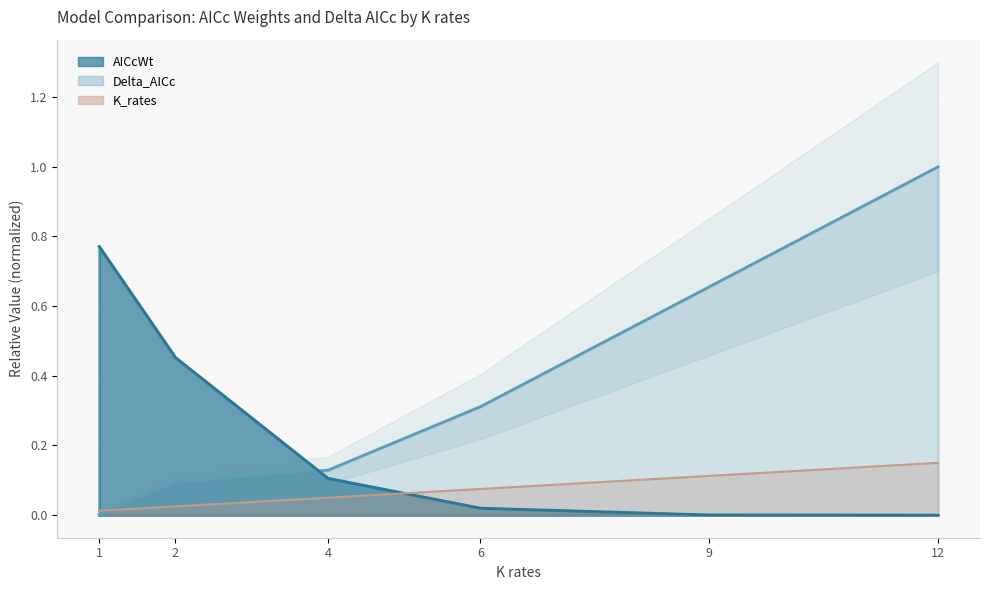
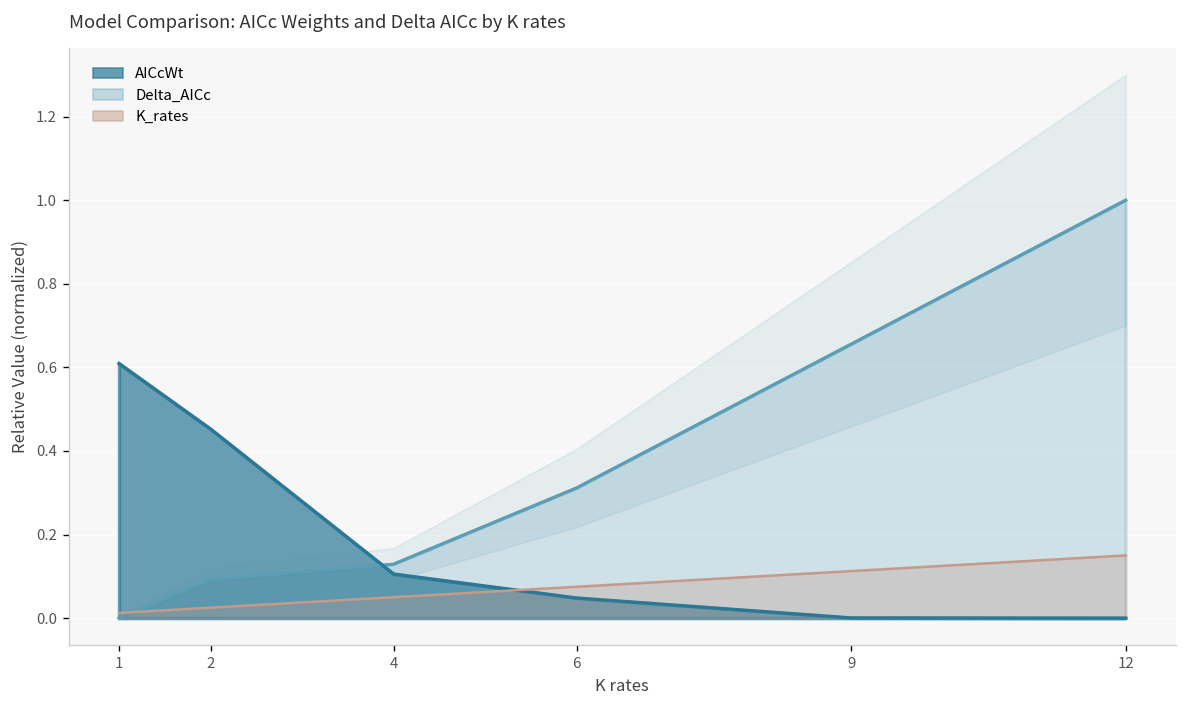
  {
    "AICcWt": {
-     "1": 0.77,
+     "1": 0.61,
      "2": 0.45,
      "4": 0.11,
-     "6": 0.02,
+     "6": 0.05,
      "9": 0.00,
      "12": 0.00
    }
  }
